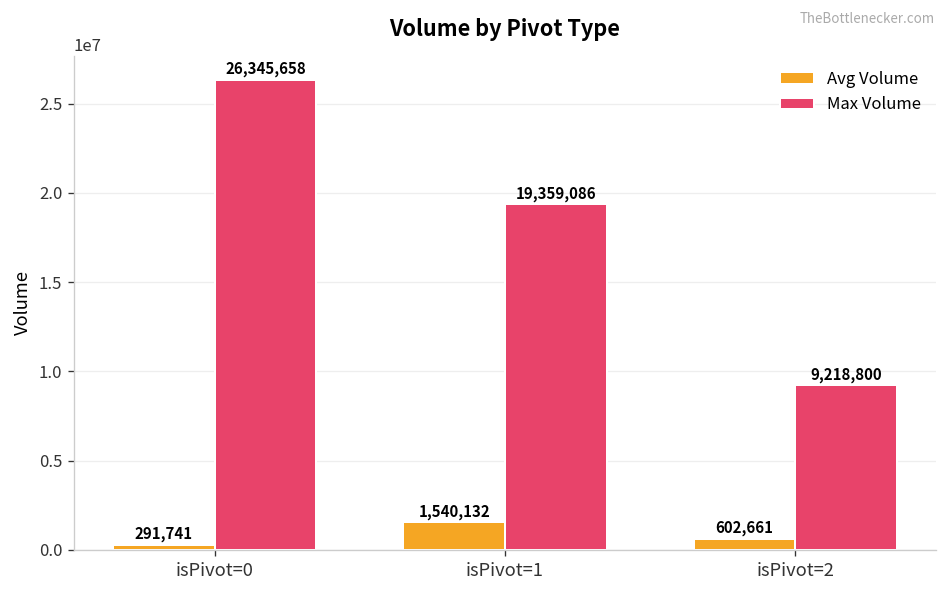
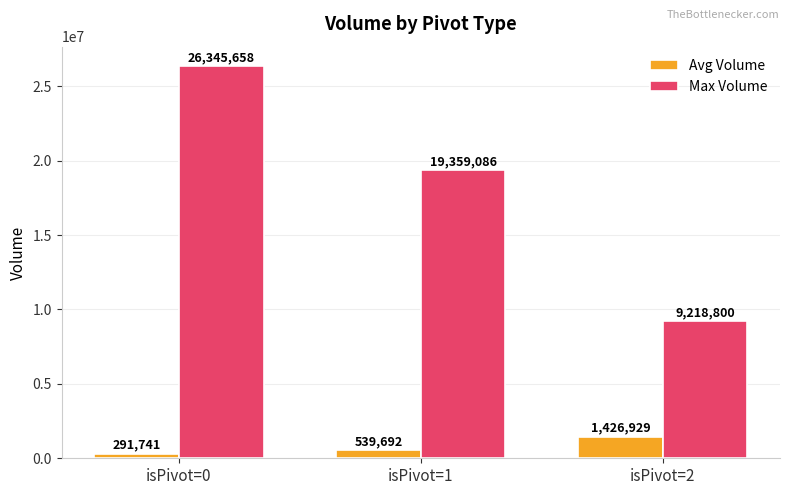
  {
    "Avg Volume": {
      "isPivot=0": "291,741",
-     "isPivot=1": "1,540,132",
-     "isPivot=2": "602,661"
+     "isPivot=1": "539,692",
+     "isPivot=2": "1,426,929"
    },
    "Max Volume": {
      "isPivot=0": "26,345,658",
      "isPivot=1": "19,359,086",
      "isPivot=2": "9,218,800"
    }
  }
